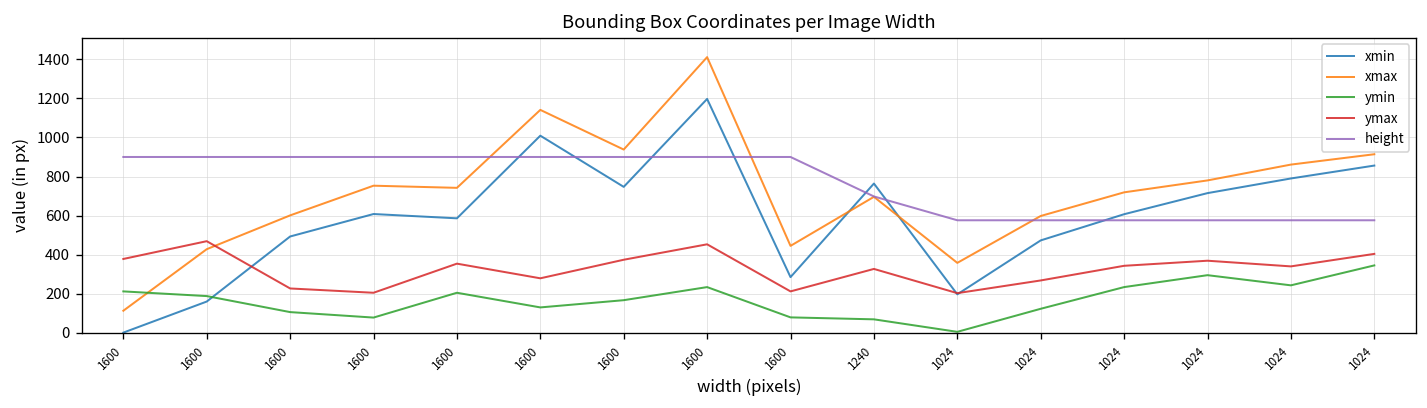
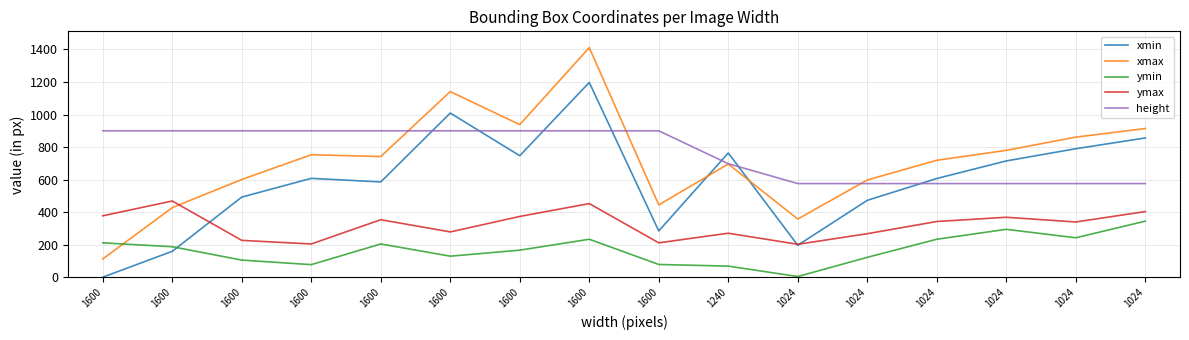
  {
    "xmin": {
      "1240": 760
    },
    "ymin": {
      "1240": 70
    },
    "ymax": {
-     "1240": 330
+     "1240": 270
    }
  }
